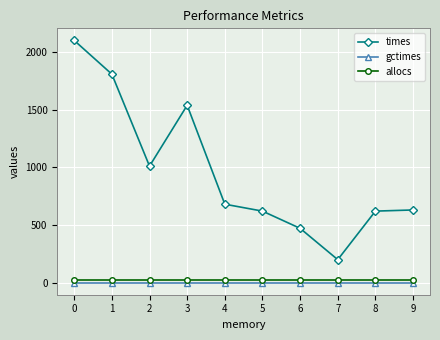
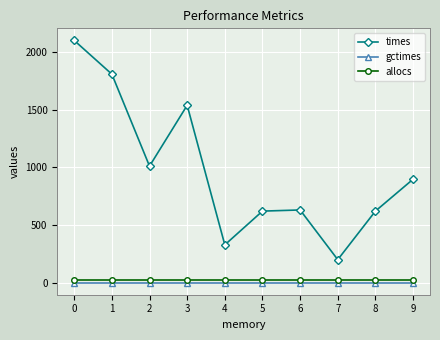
  {
    "times": {
      "0": 2100,
      "1": 1810,
      "2": 1010,
      "3": 1540,
-     "4": 680,
+     "4": 330,
      "5": 620,
-     "6": 470,
+     "6": 630,
      "7": 200,
      "8": 620,
-     "9": 630
+     "9": 900
    },
    "gctimes": {
      "0": 0,
      "1": 0,
      "2": 0,
      "3": 0,
      "4": 0,
      "5": 0,
      "6": 0,
      "7": 0,
      "8": 0,
      "9": 0
    },
    "allocs": {
      "0": 30,
      "1": 30,
      "2": 30,
      "3": 30,
      "4": 30,
      "5": 30,
      "6": 30,
      "7": 30,
      "8": 30,
      "9": 30
    }
  }
